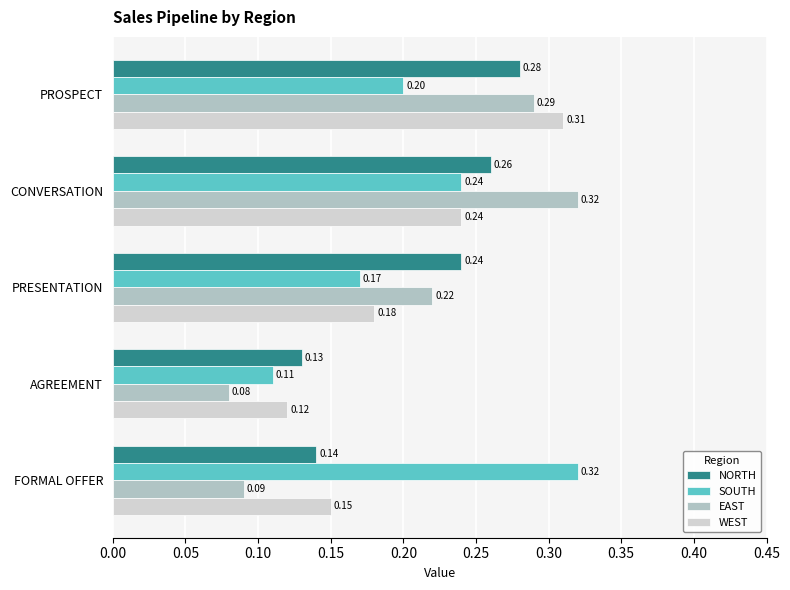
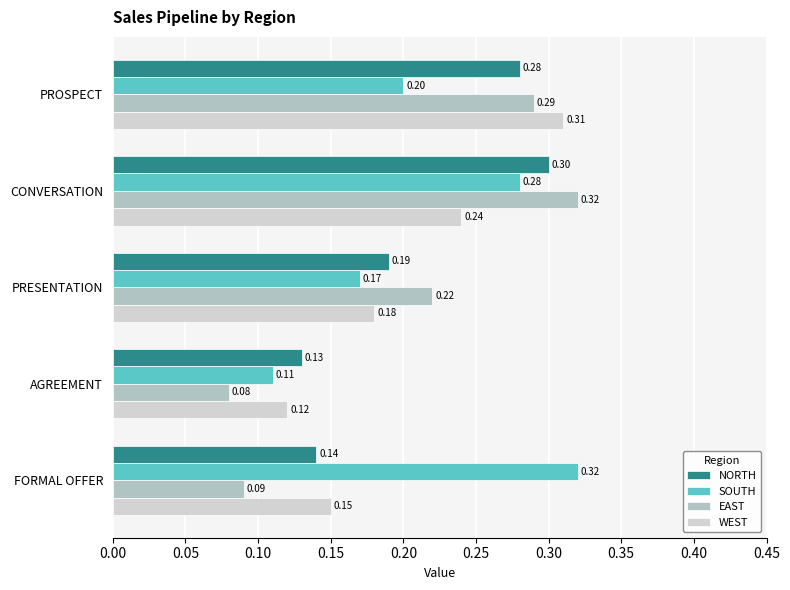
  {
    "NORTH": {
      "PROSPECT": 0.28,
-     "CONVERSATION": 0.26,
-     "PRESENTATION": 0.24,
+     "CONVERSATION": 0.30,
+     "PRESENTATION": 0.19,
      "AGREEMENT": 0.13,
      "FORMAL OFFER": 0.14
    },
    "SOUTH": {
      "PROSPECT": 0.20,
-     "CONVERSATION": 0.24,
+     "CONVERSATION": 0.28,
      "PRESENTATION": 0.17,
      "AGREEMENT": 0.11,
      "FORMAL OFFER": 0.32
    }
  }
